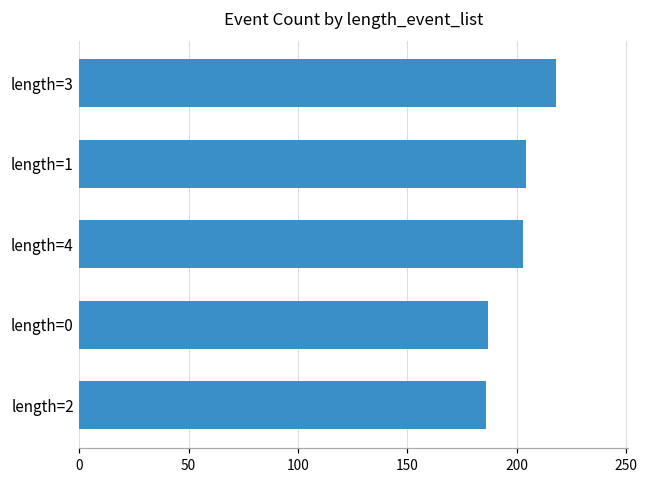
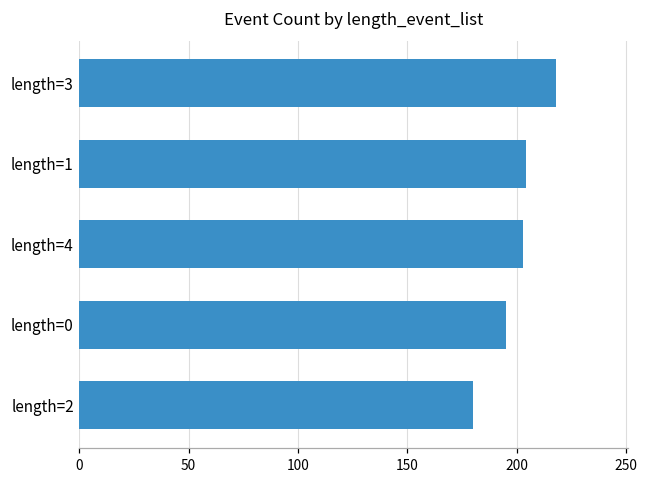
  {
    "length=3": 218,
    "length=1": 204,
    "length=4": 203,
-   "length=0": 187,
-   "length=2": 186
+   "length=0": 195,
+   "length=2": 180
  }
